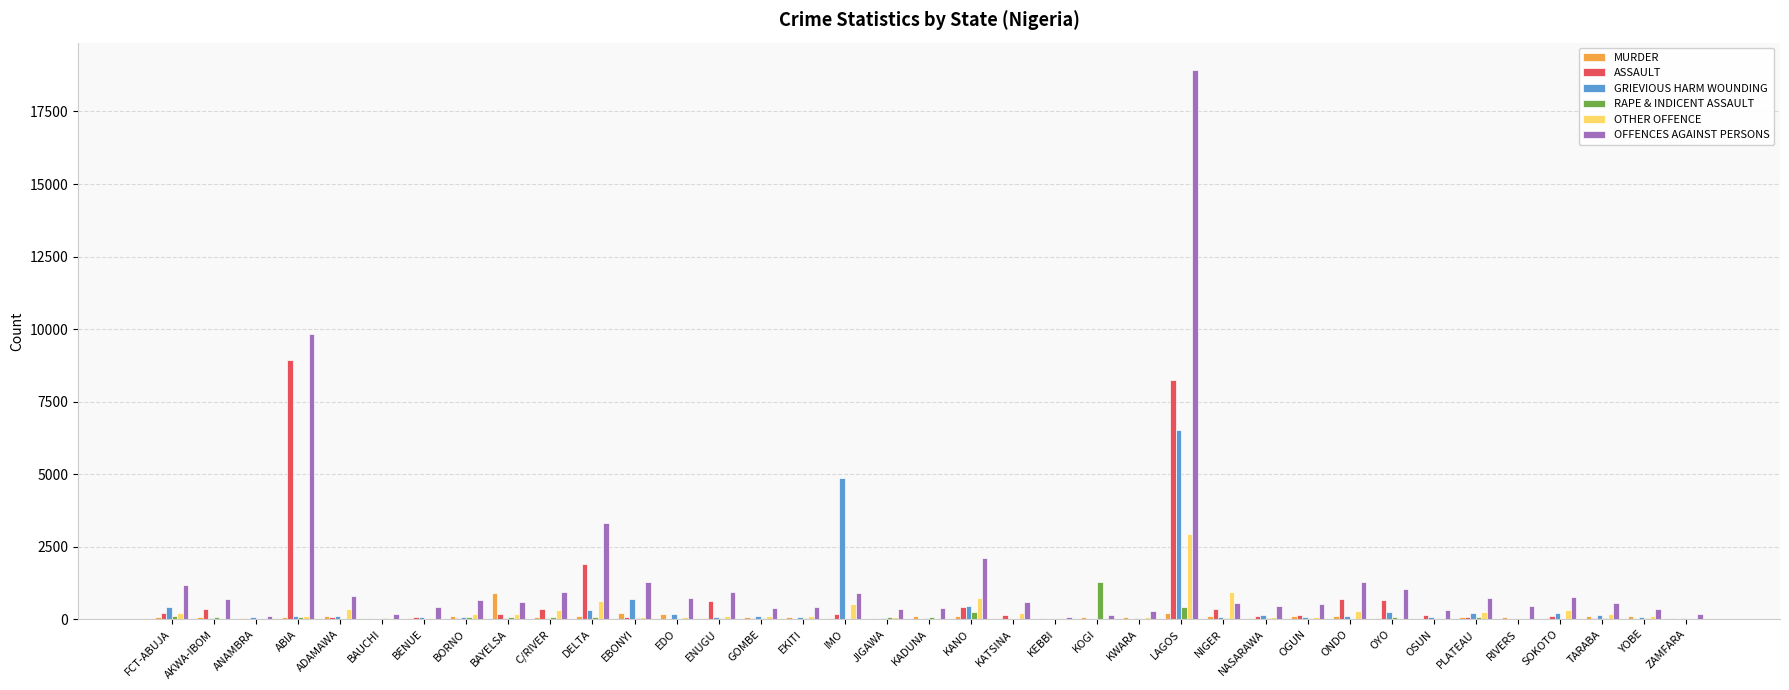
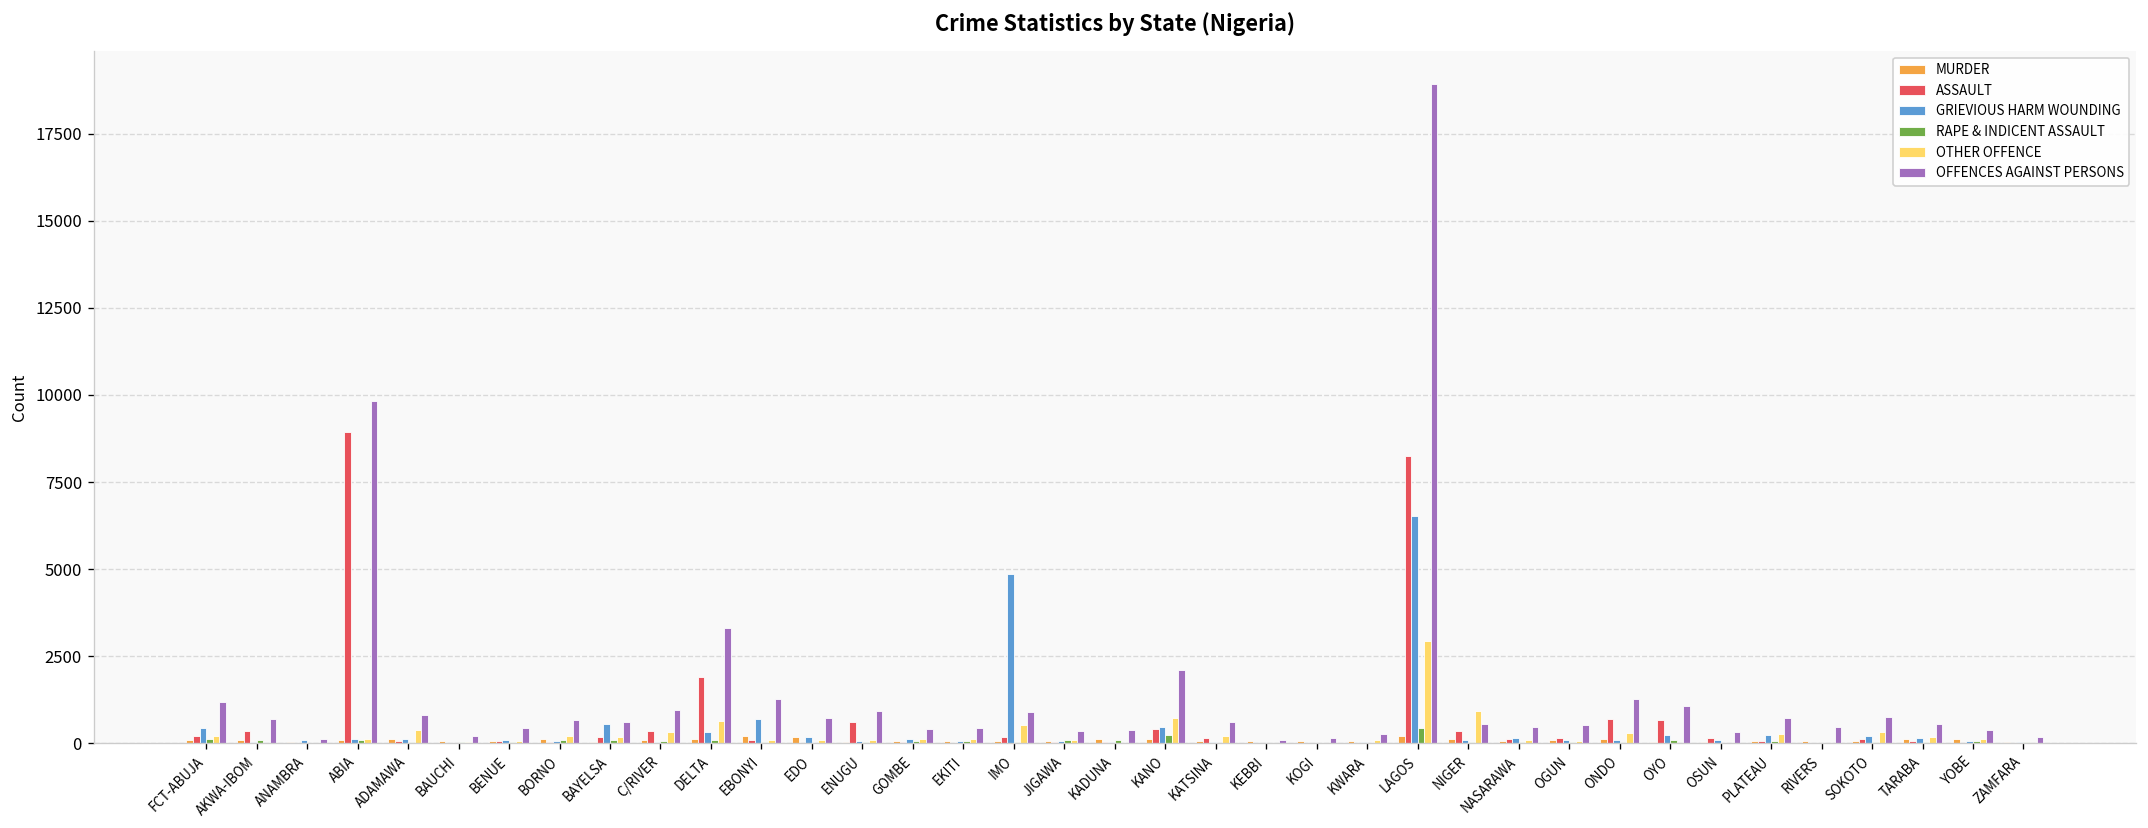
  {
    "MURDER": {
      "FCT-ABUJA": 100,
      "ABIA": 100,
      "ADAMAWA": 100,
      "BORNO": 100,
-     "BAYELSA": 900,
+     "BAYELSA": 0,
      "C/RIVER": 100,
      "DELTA": 100,
      "EBONYI": 200,
      "EDO": 200,
      "KADUNA": 100,
      "KANO": 100,
      "LAGOS": 200,
      "NIGER": 100,
      "OGUN": 100,
      "ONDO": 100,
      "TARABA": 100,
      "YOBE": 100
    },
    "ASSAULT": {
      "FCT-ABUJA": 200,
      "AKWA-IBOM": 300,
      "ANAMBRA": 0,
      "ABIA": 8900,
      "BAYELSA": 200,
      "C/RIVER": 300,
      "DELTA": 1900,
      "EBONYI": 100,
      "ENUGU": 600,
      "IMO": 200,
      "KANO": 400,
      "KATSINA": 200,
      "KEBBI": 0,
      "KOGI": 0,
      "LAGOS": 8200,
      "NIGER": 300,
      "NASARAWA": 100,
      "OGUN": 200,
      "ONDO": 700,
      "OYO": 700,
      "OSUN": 100,
      "RIVERS": 0,
      "SOKOTO": 100
    },
    "GRIEVIOUS HARM WOUNDING": {
      "FCT-ABUJA": 400,
      "ABIA": 100,
      "ADAMAWA": 100,
      "BENUE": 100,
-     "BAYELSA": 0,
+     "BAYELSA": 600,
      "DELTA": 300,
      "EBONYI": 700,
      "EDO": 200,
      "GOMBE": 100,
      "IMO": 4900,
      "KANO": 500,
      "KOGI": 0,
      "LAGOS": 6500,
      "NIGER": 100,
      "NASARAWA": 200,
      "OGUN": 100,
      "ONDO": 100,
      "OYO": 200,
      "OSUN": 100,
      "PLATEAU": 200,
      "RIVERS": 0,
      "SOKOTO": 200,
      "TARABA": 200
    },
    "RAPE & INDICENT ASSAULT": {
      "FCT-ABUJA": 100,
      "ANAMBRA": 0,
      "ABIA": 100,
      "BORNO": 100,
      "BAYELSA": 100,
      "DELTA": 100,
      "KADUNA": 100,
      "KANO": 200,
-     "KOGI": 1300,
+     "KOGI": 0,
      "LAGOS": 400
    },
    "OTHER OFFENCE": {
      "FCT-ABUJA": 200,
      "AKWA-IBOM": 0,
      "ANAMBRA": 0,
      "ABIA": 100,
      "ADAMAWA": 400,
      "BORNO": 200,
      "BAYELSA": 200,
      "C/RIVER": 300,
      "DELTA": 600,
      "EBONYI": 100,
      "ENUGU": 100,
      "GOMBE": 100,
      "EKITI": 100,
      "IMO": 500,
      "JIGAWA": 100,
      "KADUNA": 0,
      "KANO": 700,
      "KATSINA": 200,
      "KEBBI": 0,
      "KOGI": 0,
      "LAGOS": 2900,
      "NIGER": 900,
      "ONDO": 300,
      "OYO": 0,
      "PLATEAU": 300,
      "RIVERS": 0,
      "SOKOTO": 300,
      "TARABA": 200,
      "YOBE": 100
    },
    "OFFENCES AGAINST PERSONS": {
      "FCT-ABUJA": 1200,
      "AKWA-IBOM": 700,
      "ANAMBRA": 100,
      "ABIA": 9800,
      "ADAMAWA": 800,
      "BAUCHI": 200,
      "BENUE": 400,
      "BORNO": 700,
      "BAYELSA": 600,
      "C/RIVER": 900,
      "DELTA": 3300,
      "EBONYI": 1300,
      "EDO": 700,
      "ENUGU": 900,
      "GOMBE": 400,
      "EKITI": 400,
      "IMO": 900,
      "JIGAWA": 300,
      "KADUNA": 400,
      "KANO": 2100,
      "KATSINA": 600,
      "KEBBI": 100,
      "KOGI": 100,
      "KWARA": 300,
      "LAGOS": 18900,
      "NIGER": 600,
      "NASARAWA": 500,
      "OGUN": 500,
      "ONDO": 1300,
      "OYO": 1100,
      "OSUN": 300,
      "PLATEAU": 700,
      "RIVERS": 500,
      "SOKOTO": 800,
      "TARABA": 600,
      "YOBE": 400,
      "ZAMFARA": 200
    }
  }
